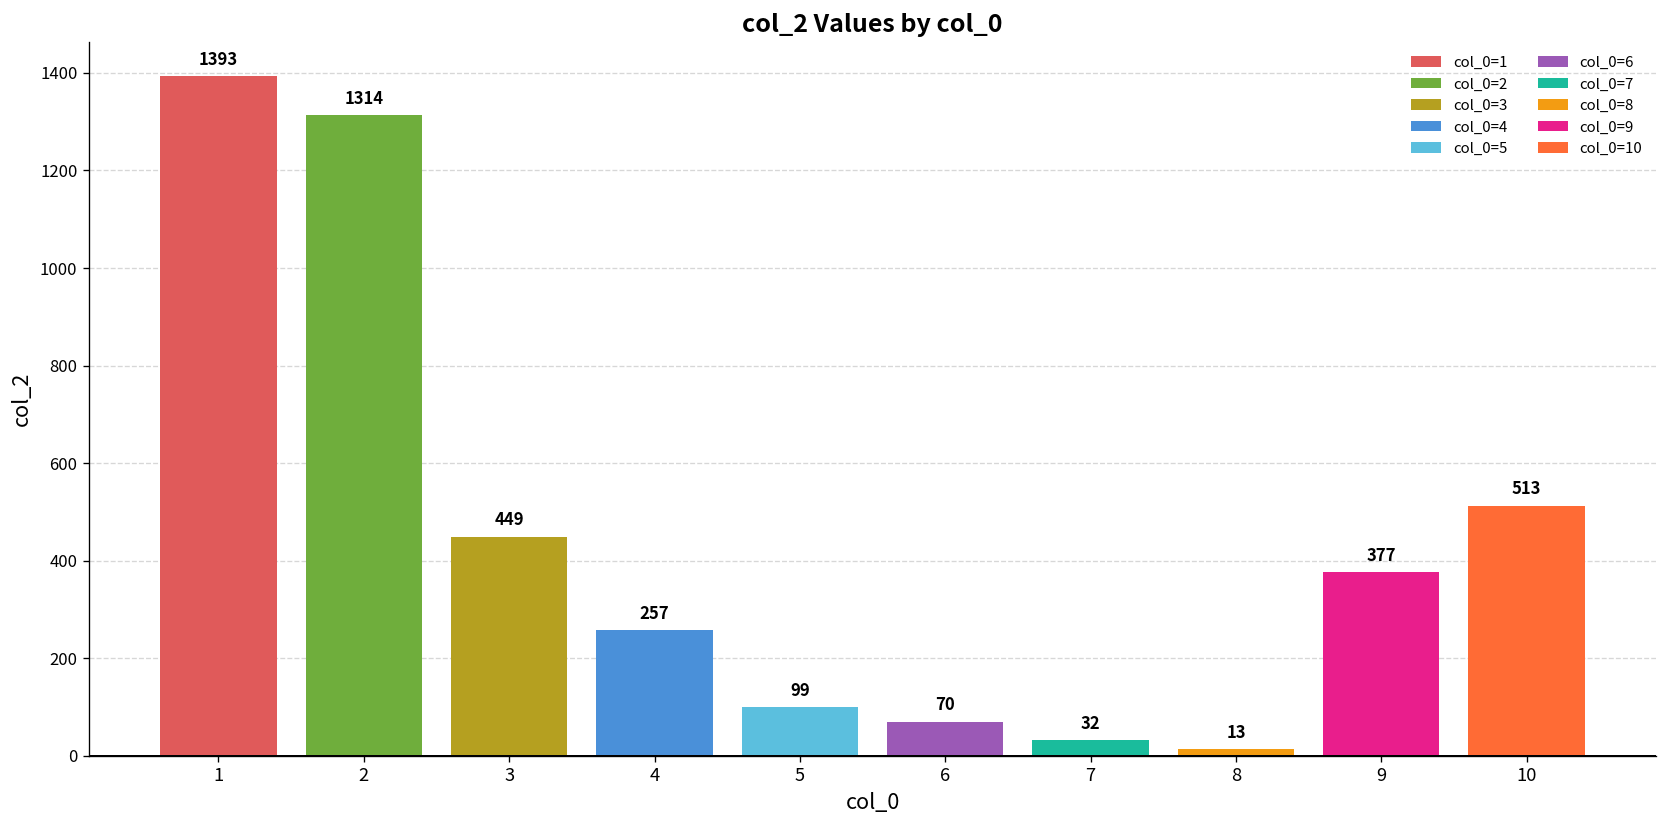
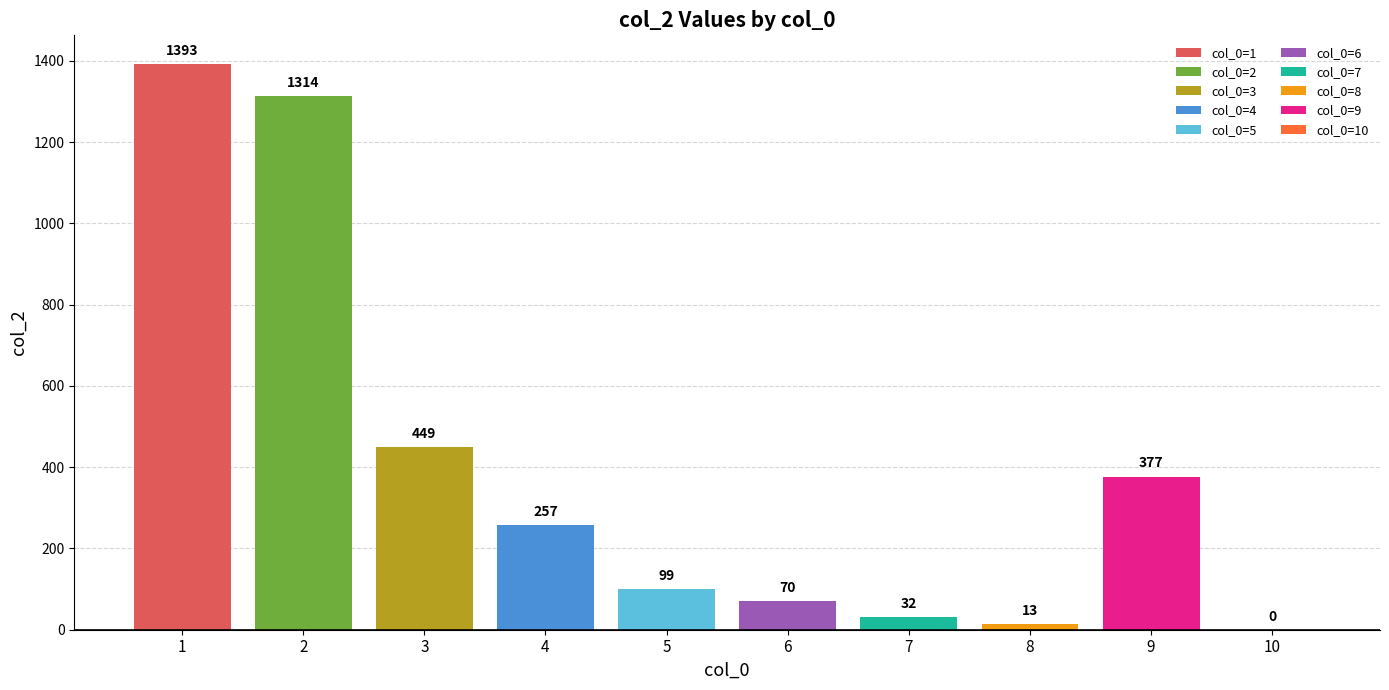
  {
    "1": 1393,
    "2": 1314,
    "3": 449,
    "4": 257,
    "5": 99,
    "6": 70,
    "7": 32,
    "8": 13,
    "9": 377,
-   "10": 513
+   "10": 0
  }
